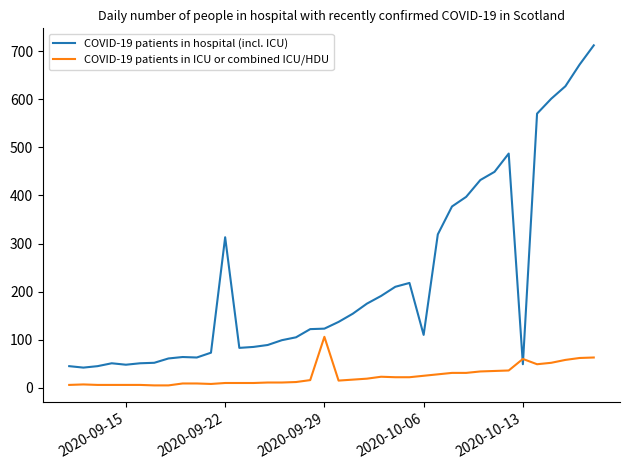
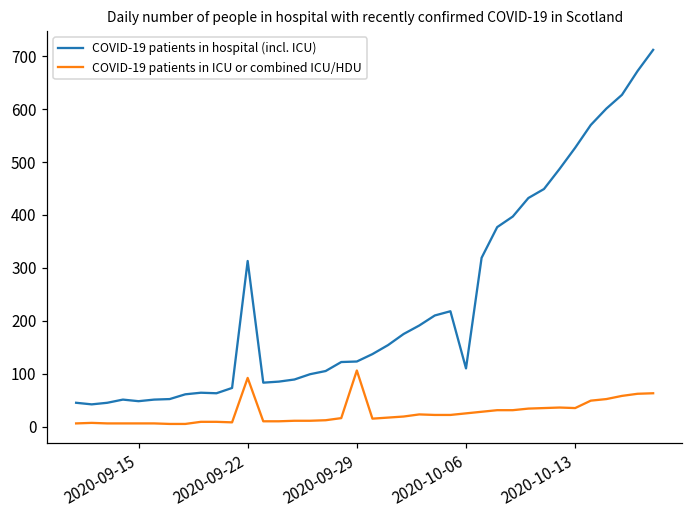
  {
    "COVID-19 patients in hospital (incl. ICU)": {
      "2020-09-15": 50,
      "2020-09-22": 310,
      "2020-09-29": 120,
      "2020-10-06": 110,
-     "2020-10-13": 50
+     "2020-10-13": 530
    },
    "COVID-19 patients in ICU or combined ICU/HDU": {
      "2020-09-15": 10,
-     "2020-09-22": 10,
+     "2020-09-22": 90,
      "2020-09-29": 110,
      "2020-10-06": 30,
-     "2020-10-13": 60
+     "2020-10-13": 40
    }
  }
